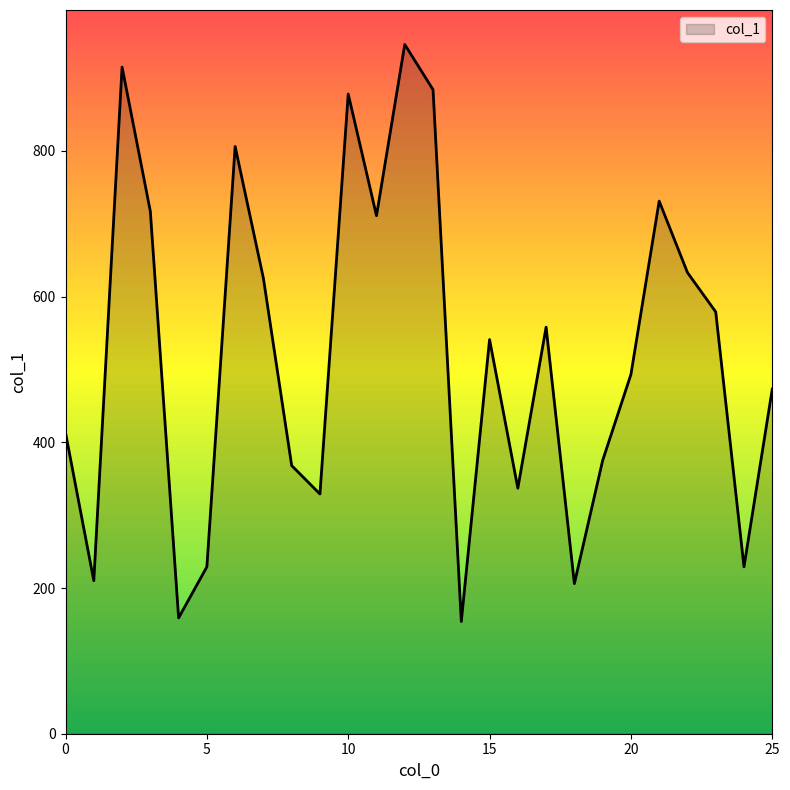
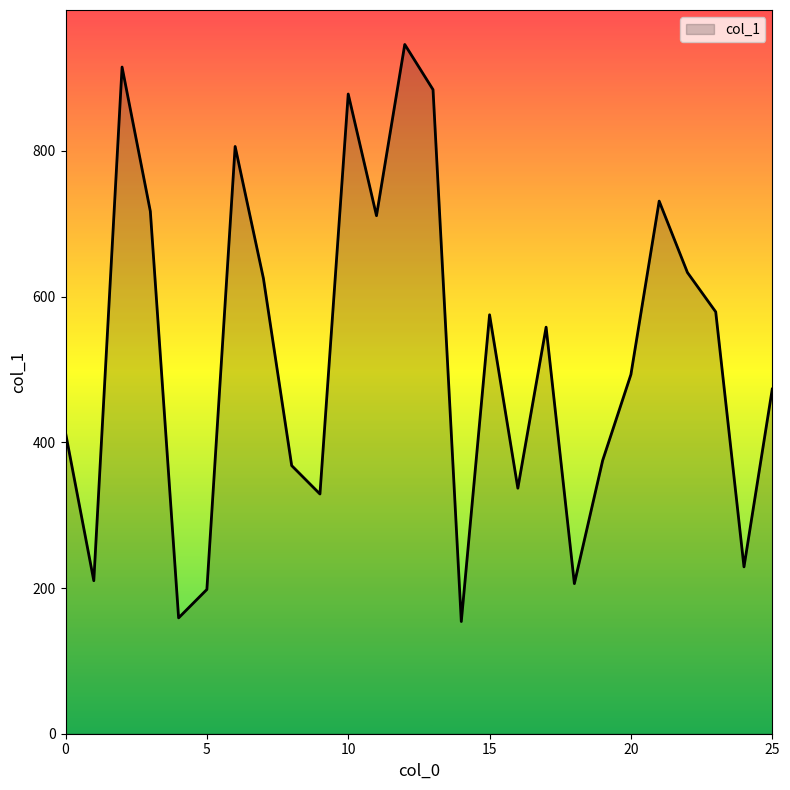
  {
    "0": 410,
-   "5": 230,
+   "5": 200,
    "10": 880,
-   "15": 540,
+   "15": 580,
    "20": 490,
    "25": 470
  }
